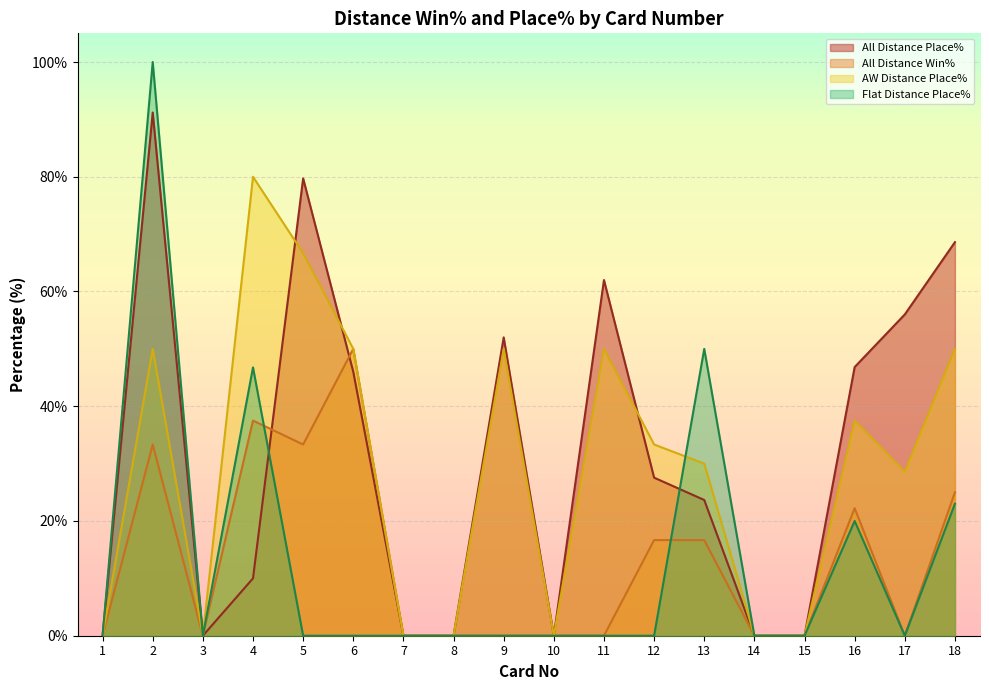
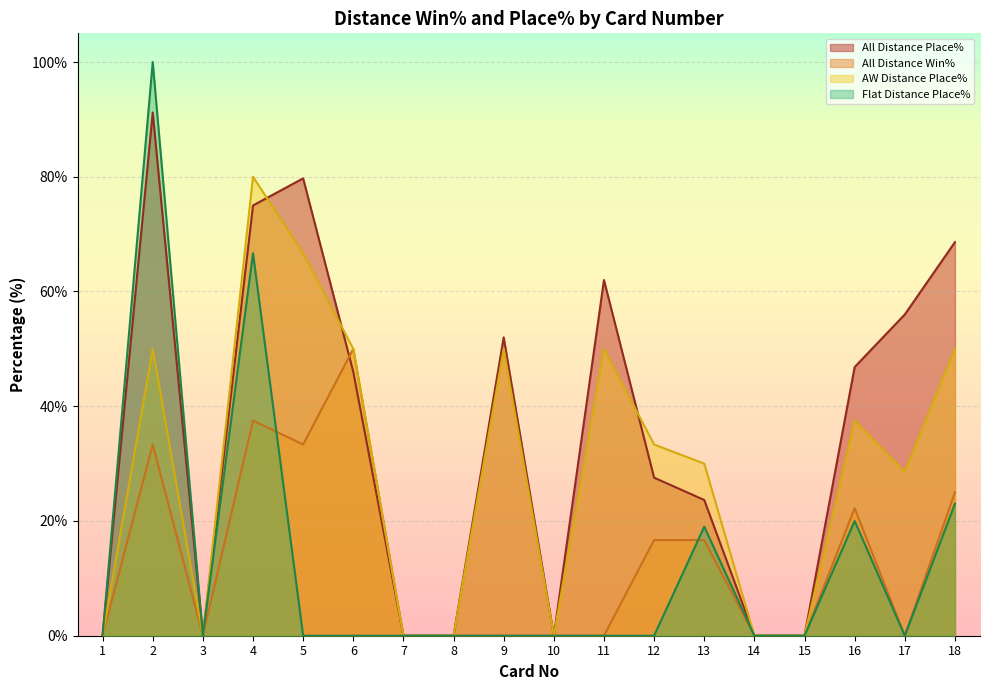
  {
    "All Distance Place%": {
      "2": "91%",
-     "4": "10%",
+     "4": "75%",
      "5": "80%",
      "6": "46%",
      "9": "52%",
      "11": "62%",
      "12": "28%",
      "13": "24%",
      "16": "47%",
      "17": "56%",
      "18": "69%"
    },
    "Flat Distance Place%": {
      "2": "100%",
-     "4": "47%",
+     "4": "67%",
      "5": "0%",
      "6": "0%",
      "12": "0%",
-     "13": "50%",
+     "13": "19%",
      "16": "20%",
      "18": "23%"
    }
  }
